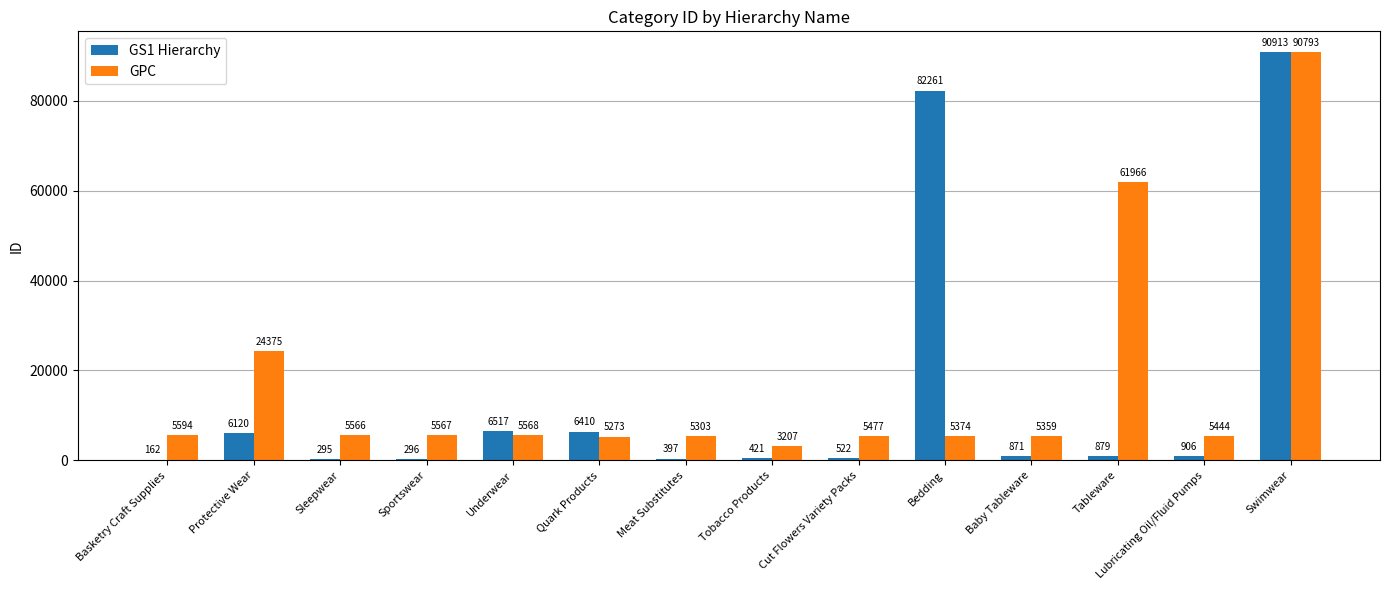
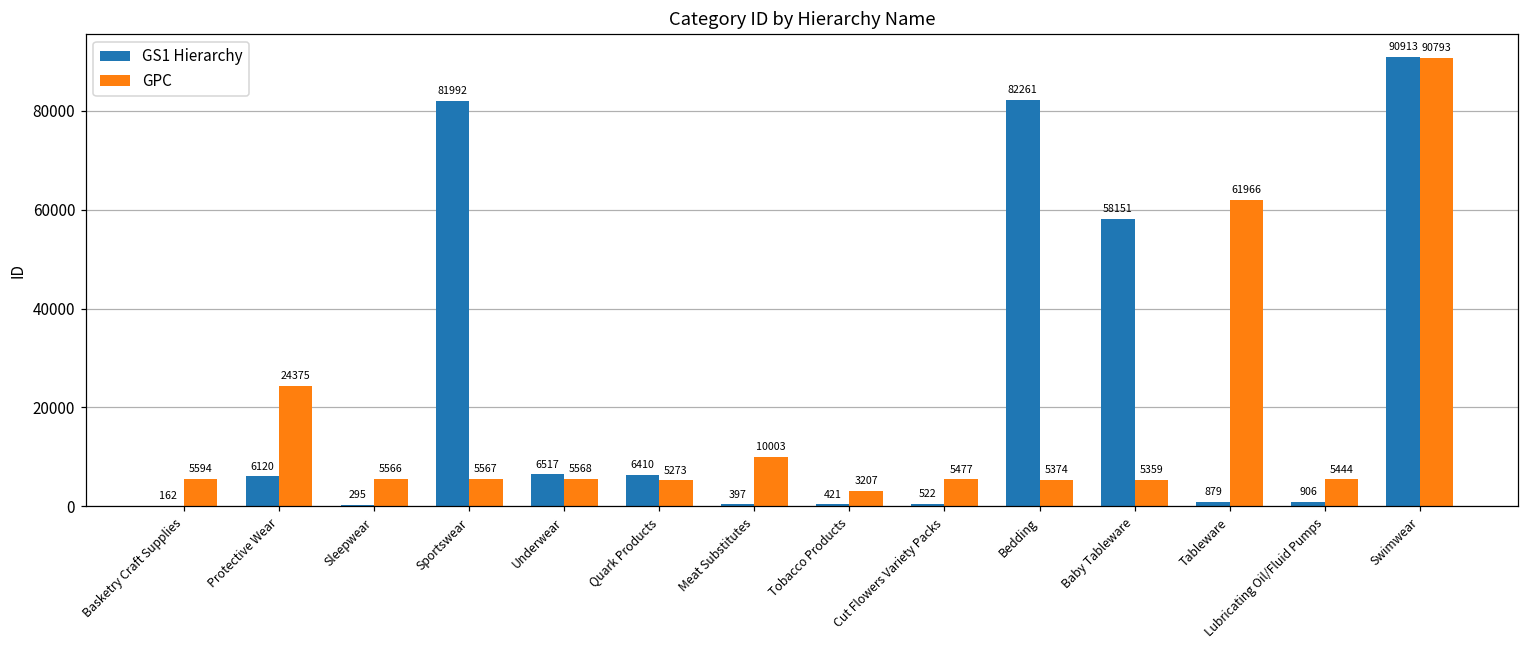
  {
    "GS1 Hierarchy": {
      "Basketry Craft Supplies": 162,
      "Protective Wear": 6120,
      "Sleepwear": 295,
-     "Sportswear": 296,
+     "Sportswear": 81992,
      "Underwear": 6517,
      "Quark Products": 6410,
      "Meat Substitutes": 397,
      "Tobacco Products": 421,
      "Cut Flowers Variety Packs": 522,
      "Bedding": 82261,
-     "Baby Tableware": 871,
+     "Baby Tableware": 58151,
      "Tableware": 879,
      "Lubricating Oil/Fluid Pumps": 906,
      "Swimwear": 90913
    },
    "GPC": {
      "Basketry Craft Supplies": 5594,
      "Protective Wear": 24375,
      "Sleepwear": 5566,
      "Sportswear": 5567,
      "Underwear": 5568,
      "Quark Products": 5273,
-     "Meat Substitutes": 5303,
+     "Meat Substitutes": 10003,
      "Tobacco Products": 3207,
      "Cut Flowers Variety Packs": 5477,
      "Bedding": 5374,
      "Baby Tableware": 5359,
      "Tableware": 61966,
      "Lubricating Oil/Fluid Pumps": 5444,
      "Swimwear": 90793
    }
  }
